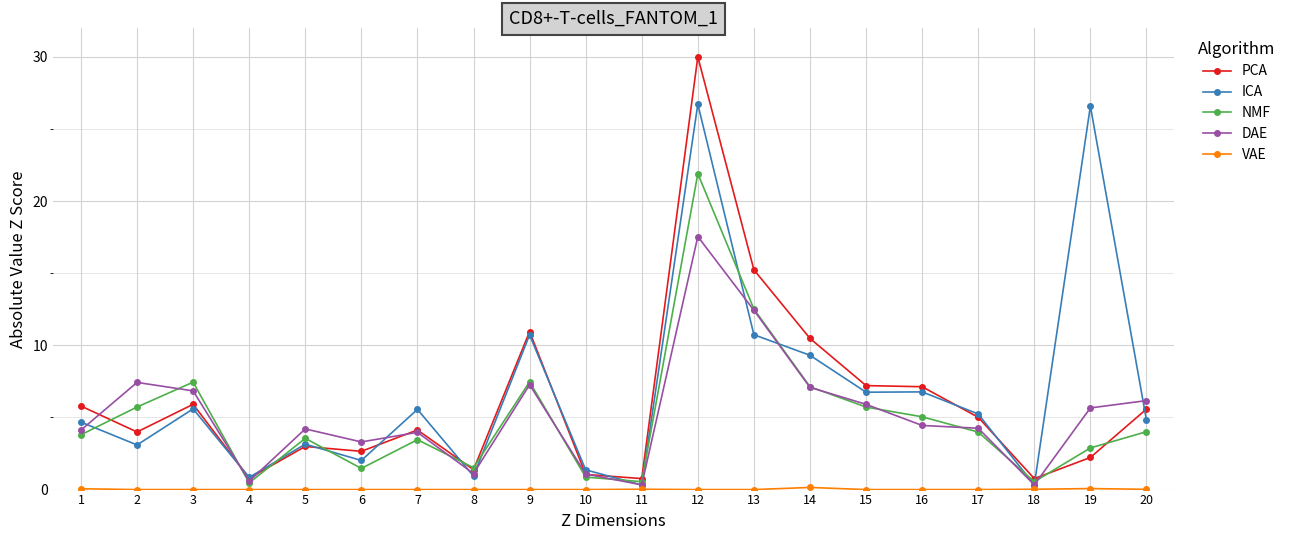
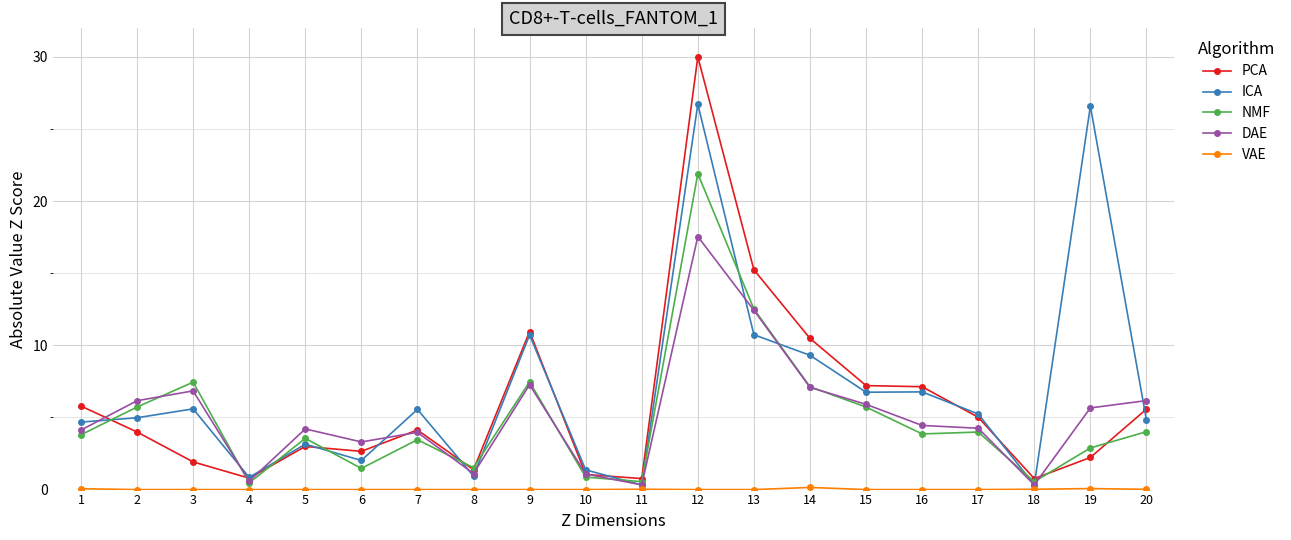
  {
    "PCA": {
      "1": 5.8,
      "2": 4.0,
-     "3": 5.9,
+     "3": 1.9,
      "6": 2.7,
      "9": 11.0,
      "11": 0.8,
      "12": 30.0,
      "13": 15.2,
      "14": 10.5,
      "15": 7.2,
      "16": 7.1,
      "17": 5.0,
      "18": 0.8,
      "19": 2.2,
      "20": 5.6
    },
    "ICA": {
      "1": 4.7,
-     "2": 3.1,
+     "2": 5.0,
      "3": 5.6,
      "6": 2.0,
      "7": 5.6,
      "9": 10.7,
      "10": 1.4,
      "12": 26.7,
      "13": 10.7,
      "14": 9.3,
      "15": 6.8,
      "16": 6.8,
      "17": 5.2,
      "19": 26.6,
      "20": 4.8
    },
    "NMF": {
      "1": 3.8,
      "2": 5.7,
      "3": 7.4,
      "5": 3.6,
      "6": 1.5,
      "7": 3.5,
      "9": 7.5,
      "10": 0.9,
      "11": 0.5,
      "12": 21.9,
      "15": 5.7,
-     "16": 5.0,
+     "16": 3.9,
      "17": 4.0,
      "18": 0.5,
      "19": 2.9,
      "20": 4.0
    },
    "DAE": {
      "1": 4.1,
-     "2": 7.4,
+     "2": 6.2,
      "3": 6.8,
      "5": 4.2,
      "6": 3.3,
      "9": 7.3,
      "12": 17.5,
      "15": 5.9,
      "16": 4.4,
      "17": 4.3,
      "19": 5.7,
      "20": 6.2
    },
    "VAE": {
      "1": 0.1,
      "2": 0.0,
      "3": 0.0,
      "4": 0.0,
      "5": 0.0,
      "6": 0.0,
      "7": 0.0,
      "8": 0.0,
      "9": 0.0,
      "10": 0.0,
      "11": 0.0,
      "12": 0.0,
      "13": 0.0,
      "14": 0.1,
      "15": 0.0,
      "16": 0.0,
      "17": 0.0,
      "18": 0.0,
      "19": 0.1,
      "20": 0.0
    }
  }
